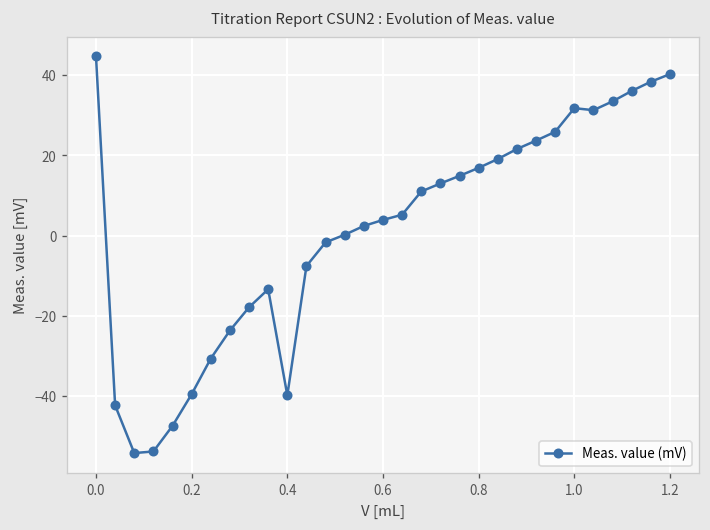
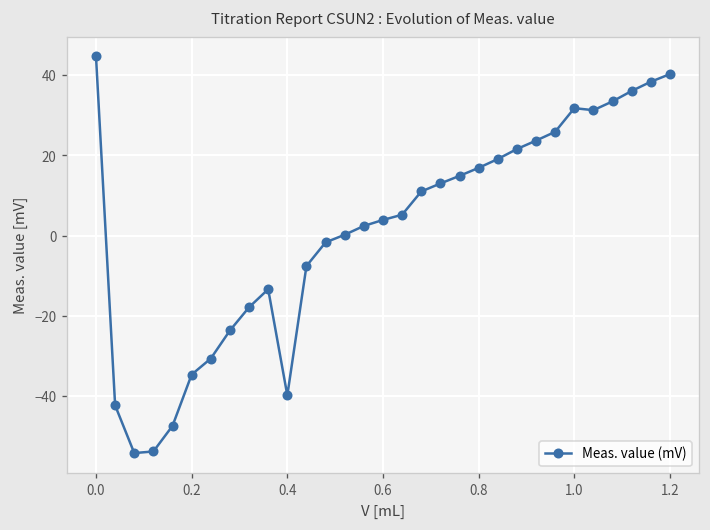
  {
    "0.0": 45,
-   "0.2": -40,
+   "0.2": -35,
    "0.4": -40,
    "0.6": 4,
    "0.8": 17,
    "1.0": 32,
    "1.2": 40
  }
